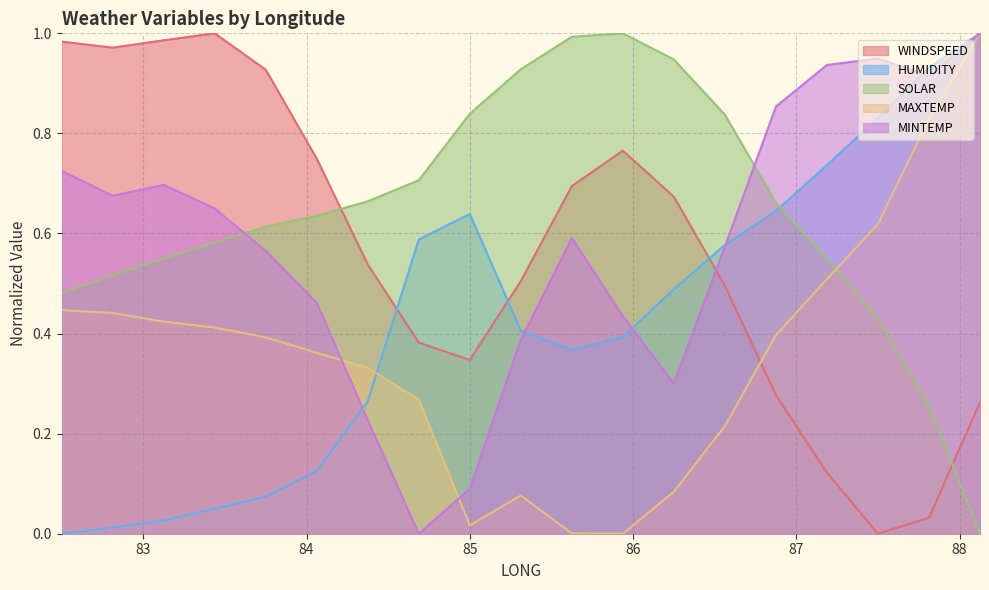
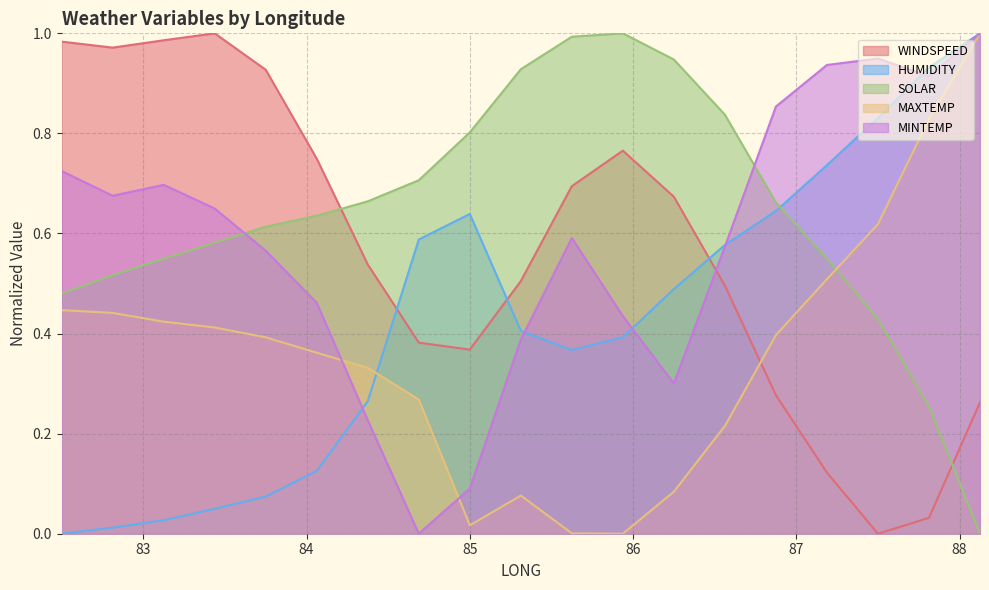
  {
    "WINDSPEED": {
-     "85": 0.35
+     "85": 0.37
    },
    "HUMIDITY": {
      "85": 0.64
    },
    "SOLAR": {
-     "85": 0.84
+     "85": 0.80
    },
    "MAXTEMP": {
      "85": 0.02
    },
    "MINTEMP": {
      "85": 0.09
    }
  }
